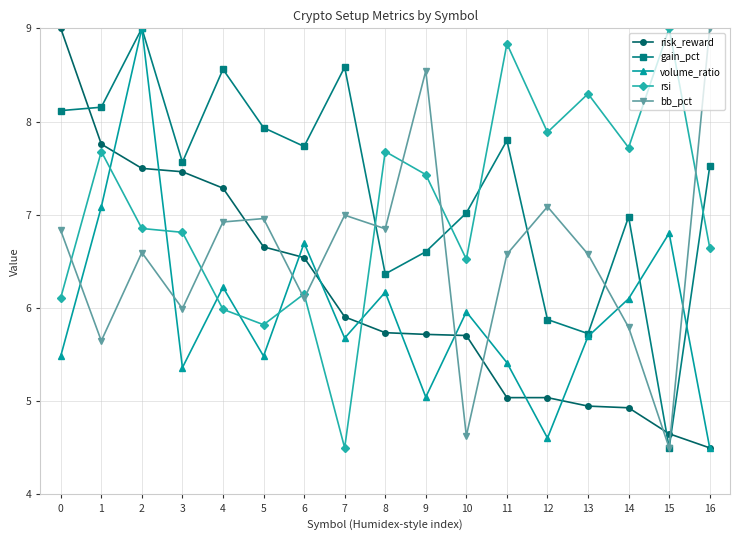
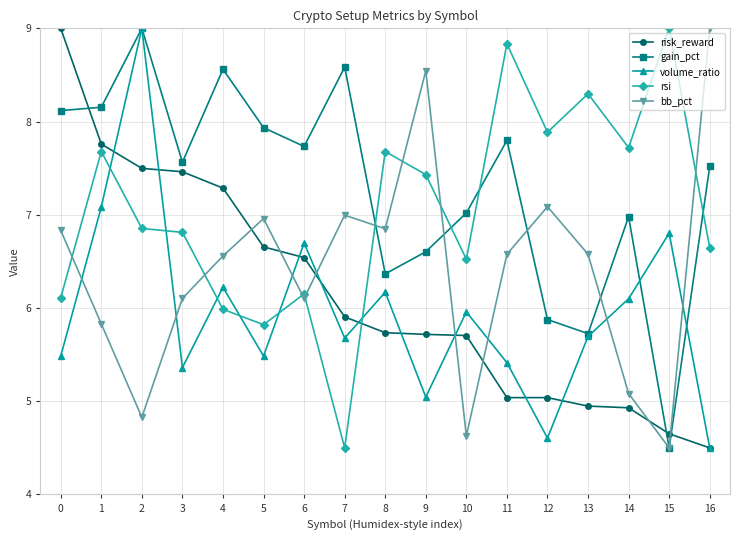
  {
    "bb_pct": {
      "0": 6.8,
-     "1": 5.6,
-     "2": 6.6,
-     "3": 6.0,
-     "4": 6.9,
+     "1": 5.8,
+     "2": 4.8,
+     "3": 6.1,
+     "4": 6.6,
      "5": 7.0,
      "6": 6.1,
      "7": 7.0,
      "8": 6.9,
      "9": 8.5,
      "10": 4.6,
      "11": 6.6,
      "12": 7.1,
      "13": 6.6,
-     "14": 5.8,
+     "14": 5.1,
      "16": 9.0
    }
  }
